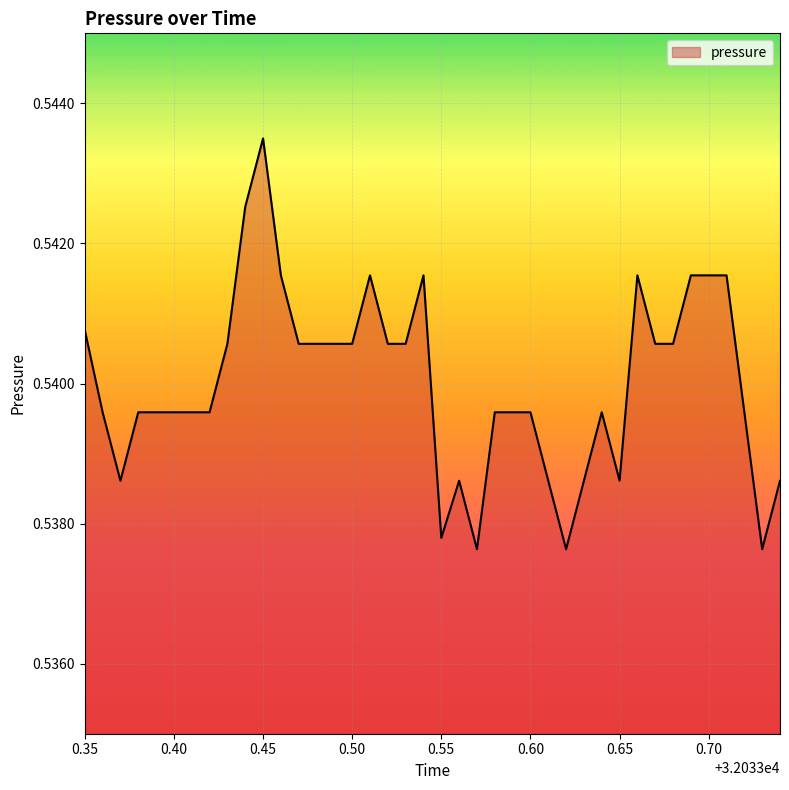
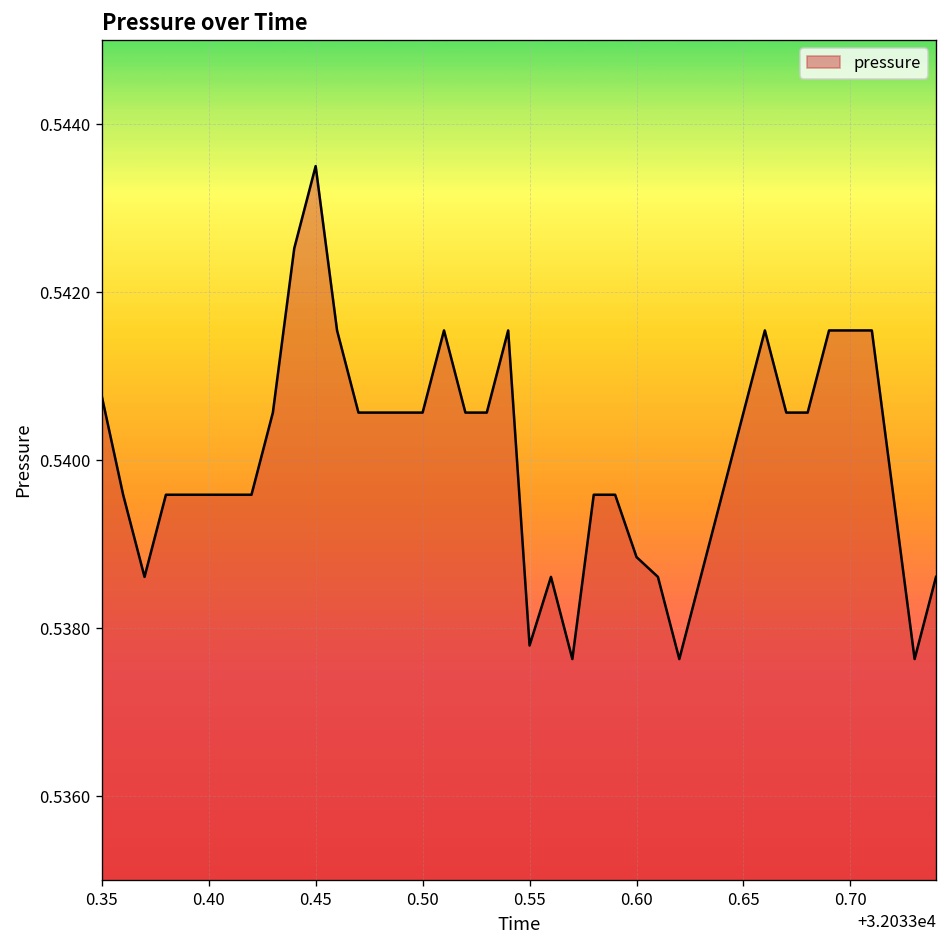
  {
    "0.35": 0.5408,
    "0.40": 0.5396,
    "0.45": 0.5435,
    "0.50": 0.5406,
    "0.55": 0.5378,
-   "0.60": 0.5396,
-   "0.65": 0.5386,
+   "0.60": 0.5388,
+   "0.65": 0.5406,
    "0.70": 0.5415
  }
